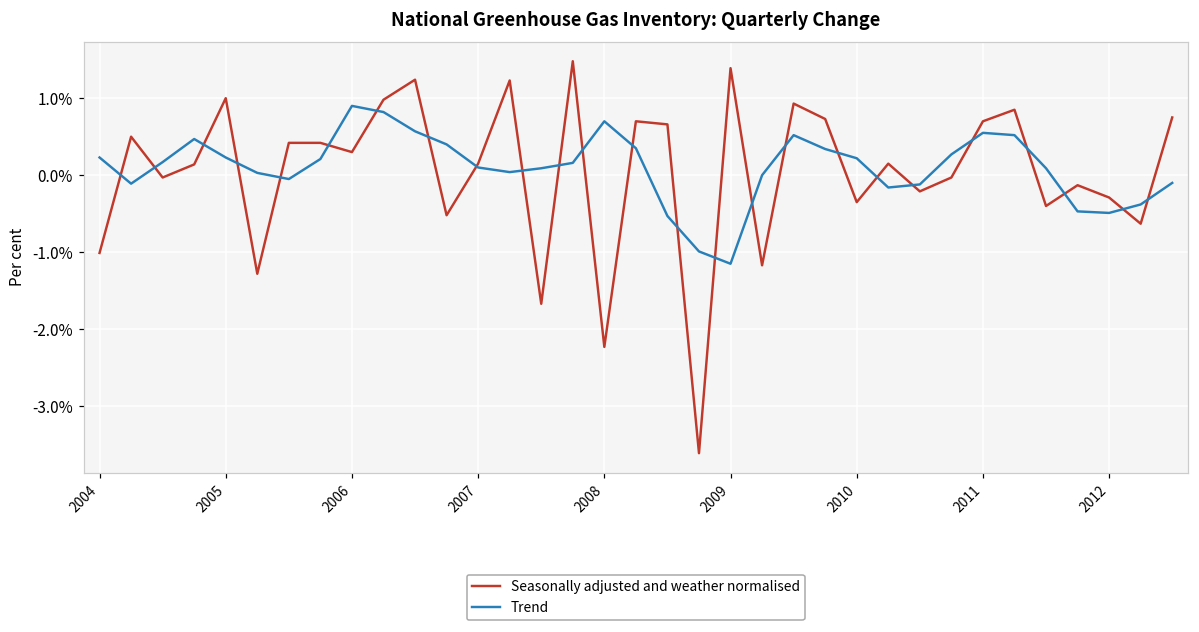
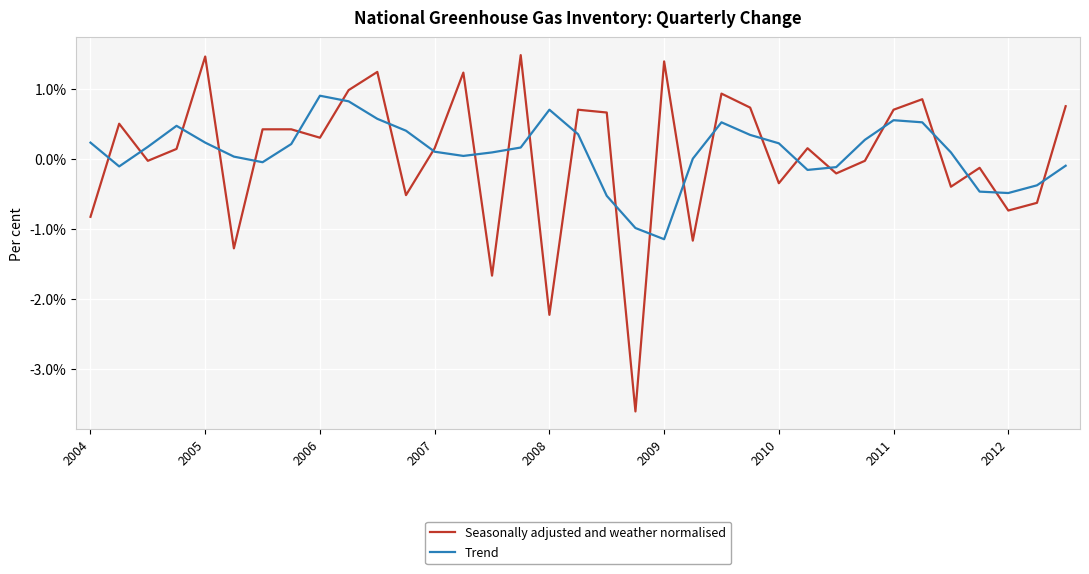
  {
    "Seasonally adjusted and weather normalised": {
-     "2004": "-1.0%",
-     "2005": "1.0%",
+     "2004": "-0.8%",
+     "2005": "1.5%",
      "2006": "0.3%",
      "2007": "0.2%",
      "2008": "-2.2%",
      "2009": "1.4%",
      "2010": "-0.4%",
      "2011": "0.7%",
-     "2012": "-0.3%"
+     "2012": "-0.7%"
    },
    "Trend": {
      "2004": "0.2%",
      "2005": "0.2%",
      "2006": "0.9%",
      "2007": "0.1%",
      "2008": "0.7%",
      "2009": "-1.2%",
      "2010": "0.2%",
      "2011": "0.5%",
      "2012": "-0.5%"
    }
  }
